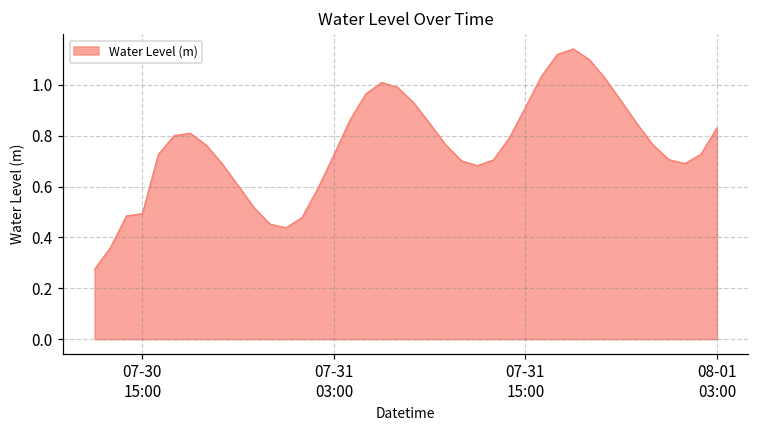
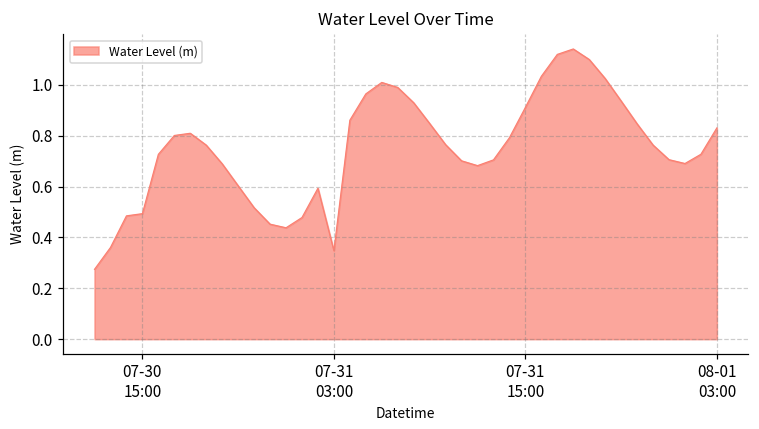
  {
    "07-30 15:00": 0.49,
-   "07-31 03:00": 0.72,
+   "07-31 03:00": 0.35,
    "07-31 15:00": 0.91,
    "08-01 03:00": 0.83
  }
